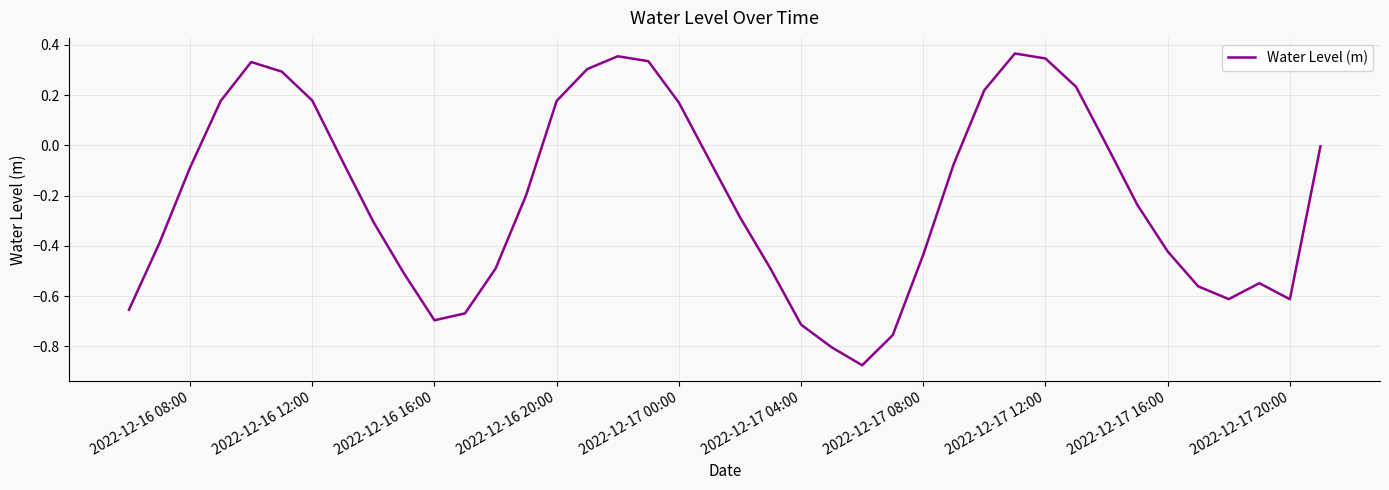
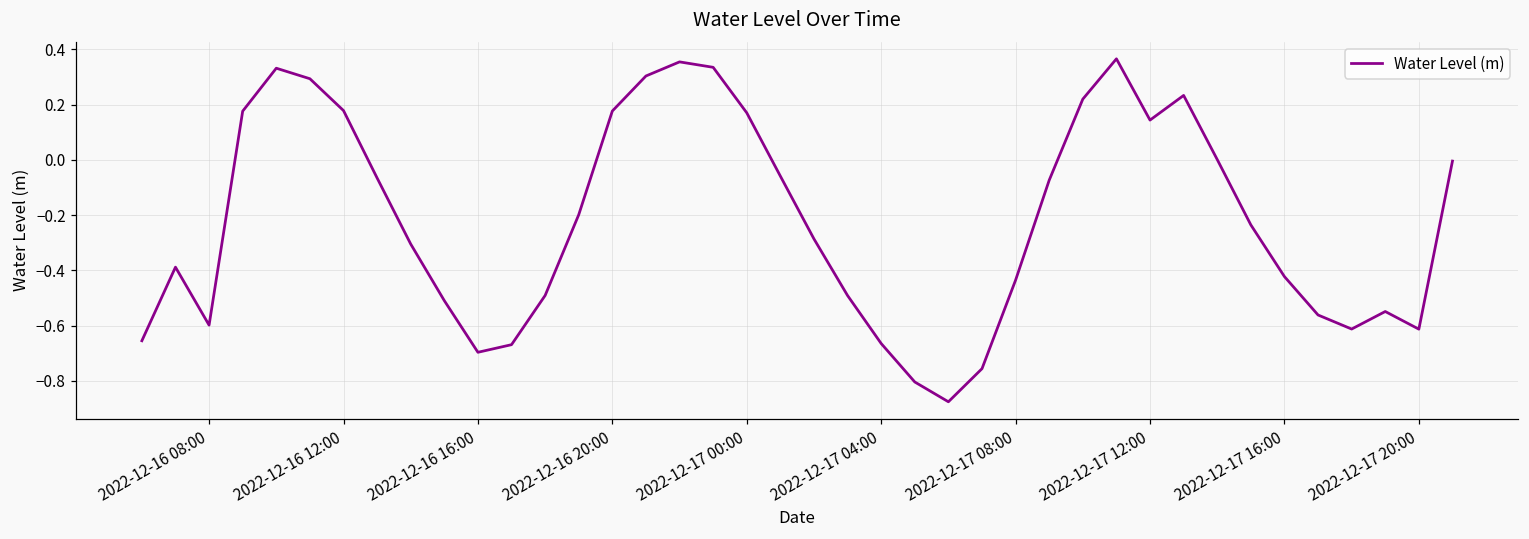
  {
-   "2022-12-16 08:00": -0.09,
+   "2022-12-16 08:00": -0.60,
    "2022-12-16 12:00": 0.18,
    "2022-12-16 16:00": -0.70,
    "2022-12-16 20:00": 0.18,
    "2022-12-17 00:00": 0.17,
-   "2022-12-17 04:00": -0.71,
+   "2022-12-17 04:00": -0.66,
    "2022-12-17 08:00": -0.43,
-   "2022-12-17 12:00": 0.35,
+   "2022-12-17 12:00": 0.14,
    "2022-12-17 16:00": -0.42,
    "2022-12-17 20:00": -0.61
  }
